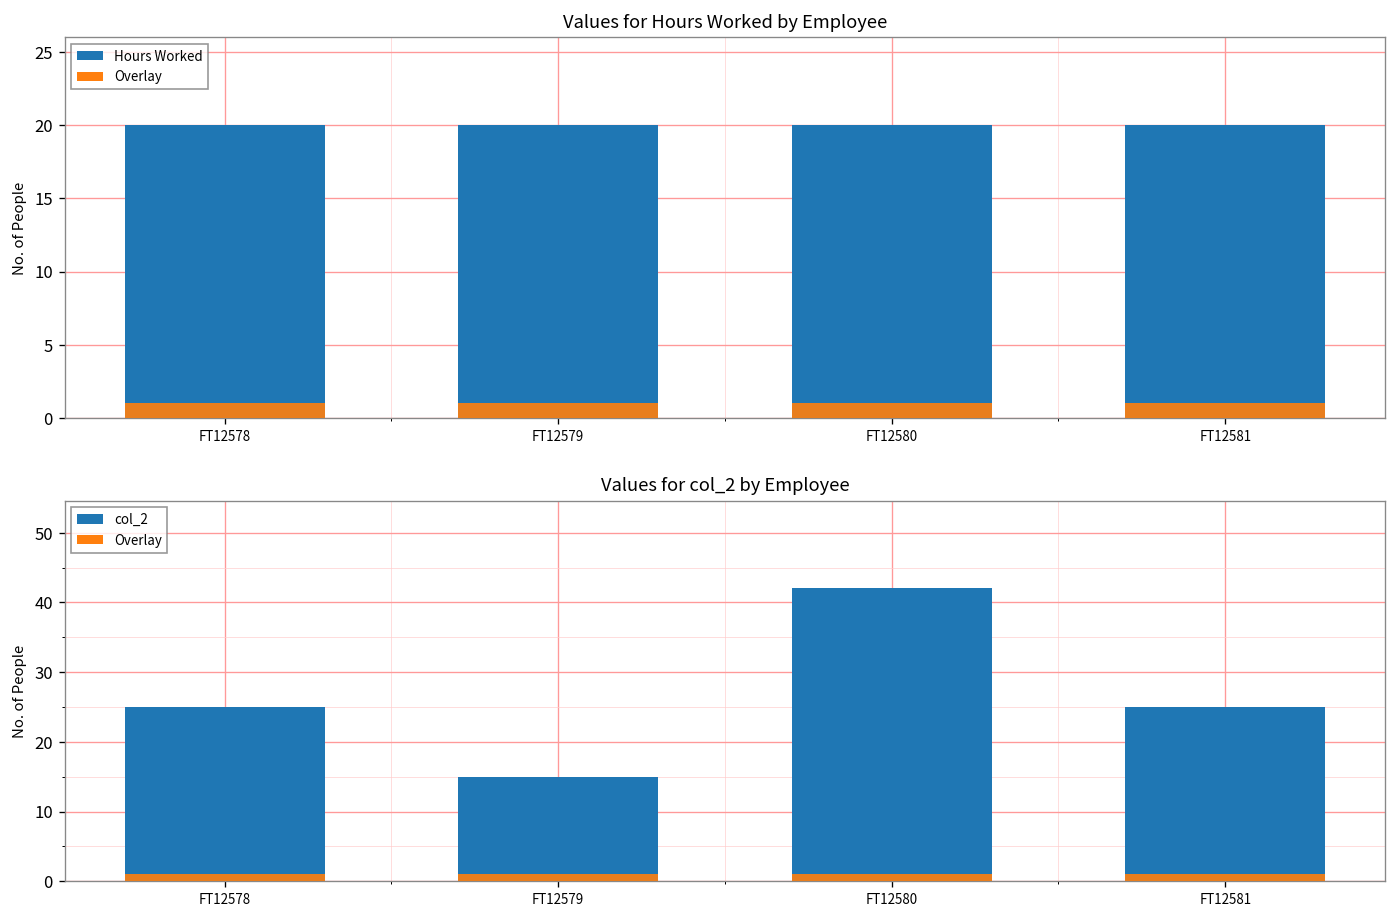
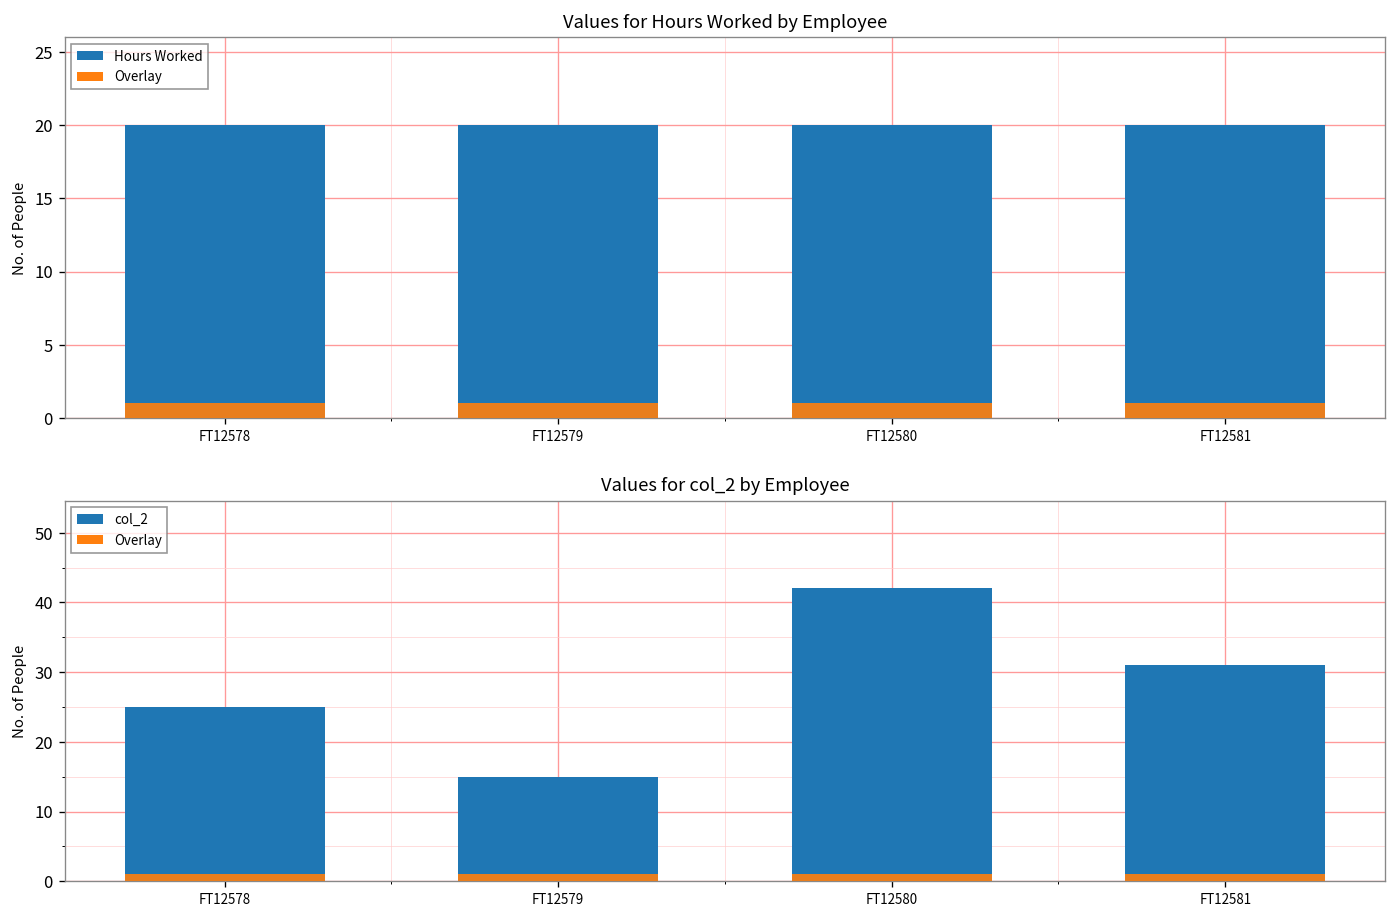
  {
    "Values for Hours Worked by Employee": {
      "Hours Worked": {
        "FT12578": 20.0,
        "FT12579": 20.0,
        "FT12580": 20.0,
        "FT12581": 20.0
      }
    },
    "Values for col_2 by Employee": {
      "col_2": {
        "FT12578": 25,
        "FT12579": 15,
        "FT12580": 42,
-       "FT12581": 25
+       "FT12581": 31
      }
    }
  }
